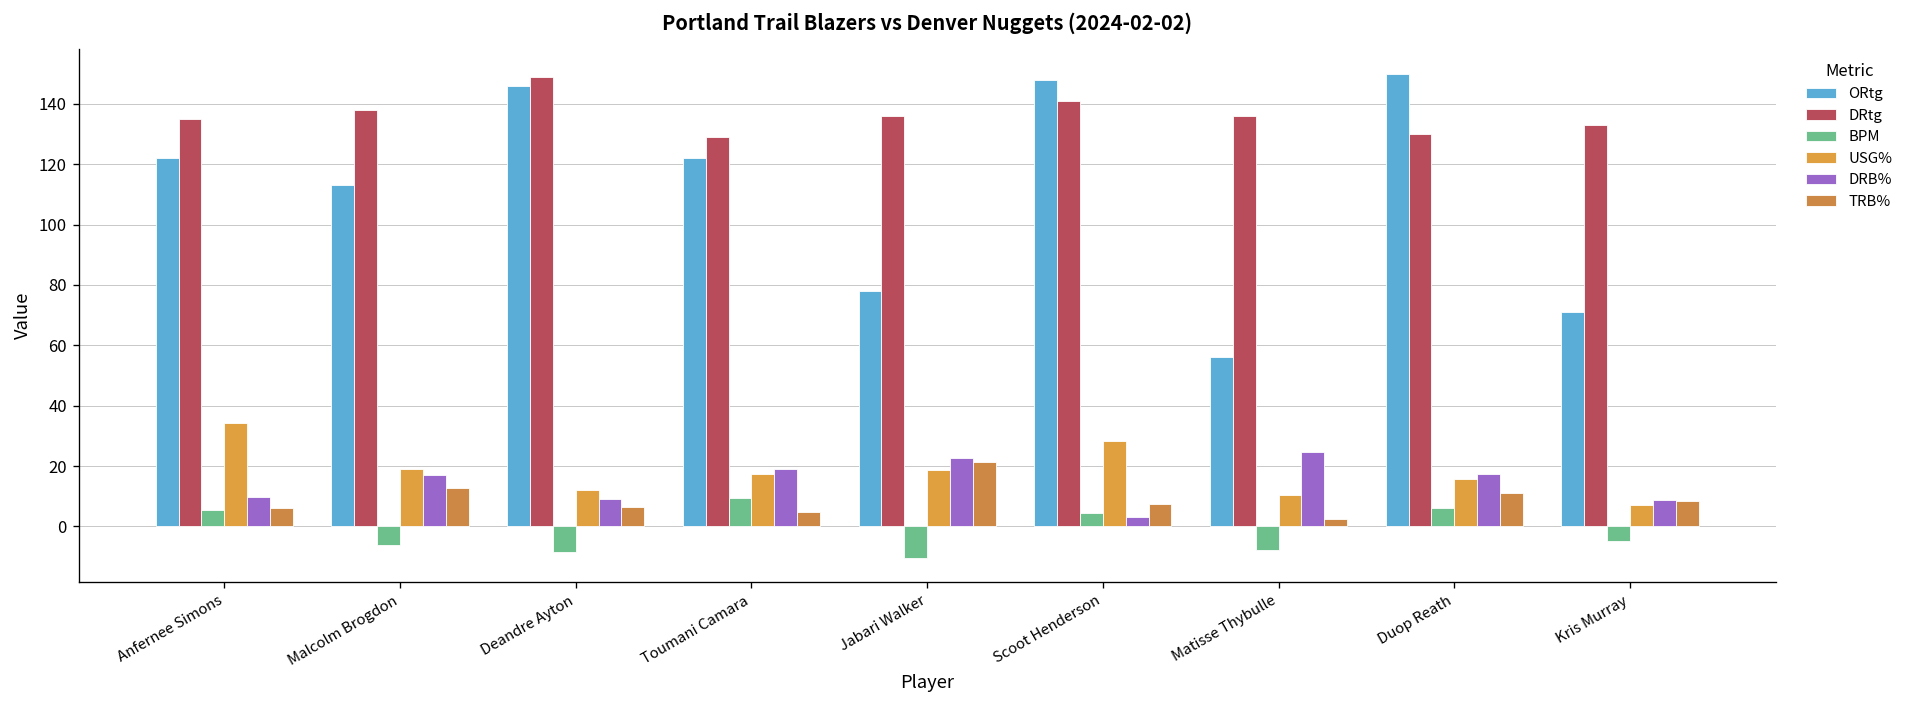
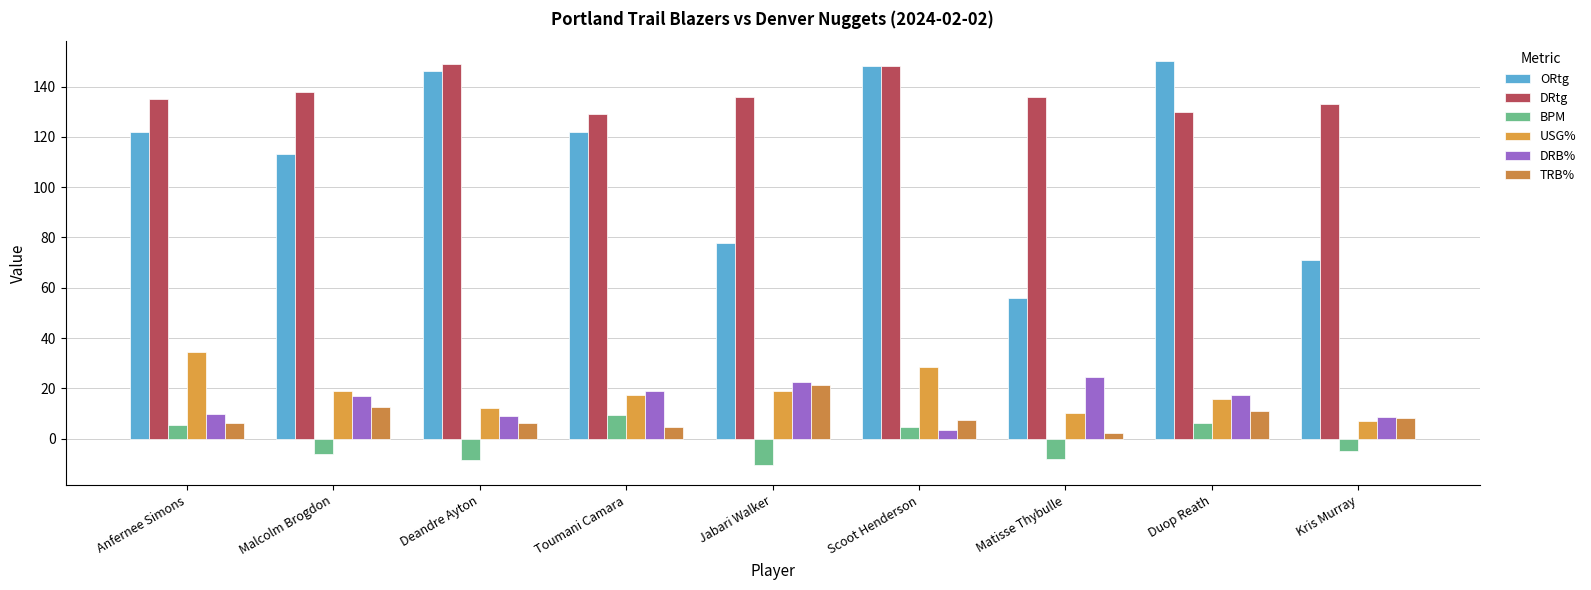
  {
    "ORtg": {
      "Anfernee Simons": 122,
      "Malcolm Brogdon": 113,
      "Deandre Ayton": 146,
      "Toumani Camara": 122,
      "Jabari Walker": 78,
      "Scoot Henderson": 148,
      "Matisse Thybulle": 56,
      "Duop Reath": 150,
      "Kris Murray": 71
    },
    "DRtg": {
      "Anfernee Simons": 135,
      "Malcolm Brogdon": 138,
      "Deandre Ayton": 149,
      "Toumani Camara": 129,
      "Jabari Walker": 136,
-     "Scoot Henderson": 141,
+     "Scoot Henderson": 148,
      "Matisse Thybulle": 136,
      "Duop Reath": 130,
      "Kris Murray": 133
    },
    "BPM": {
      "Anfernee Simons": 5,
      "Malcolm Brogdon": -6,
      "Deandre Ayton": -8,
      "Toumani Camara": 9,
      "Jabari Walker": -10,
      "Scoot Henderson": 5,
      "Matisse Thybulle": -8,
      "Duop Reath": 6,
      "Kris Murray": -5
    },
    "DRB%": {
      "Anfernee Simons": 10,
      "Malcolm Brogdon": 17,
      "Deandre Ayton": 9,
      "Toumani Camara": 19,
      "Jabari Walker": 23,
      "Scoot Henderson": 3,
      "Matisse Thybulle": 25,
      "Duop Reath": 18,
      "Kris Murray": 9
    }
  }
